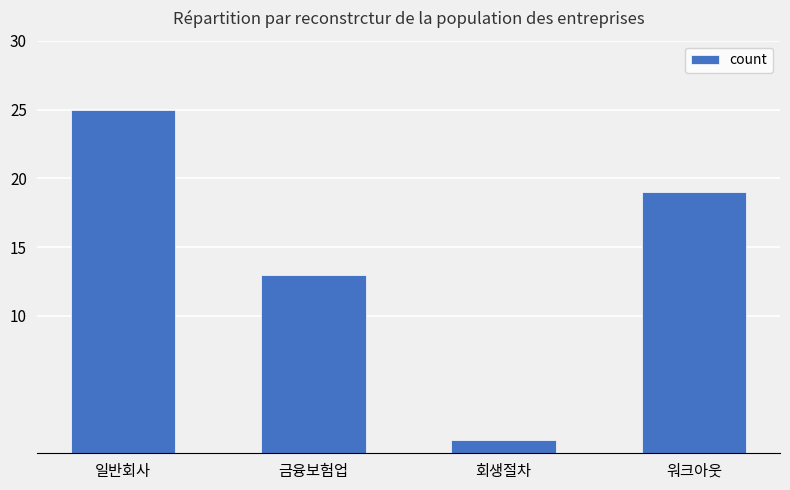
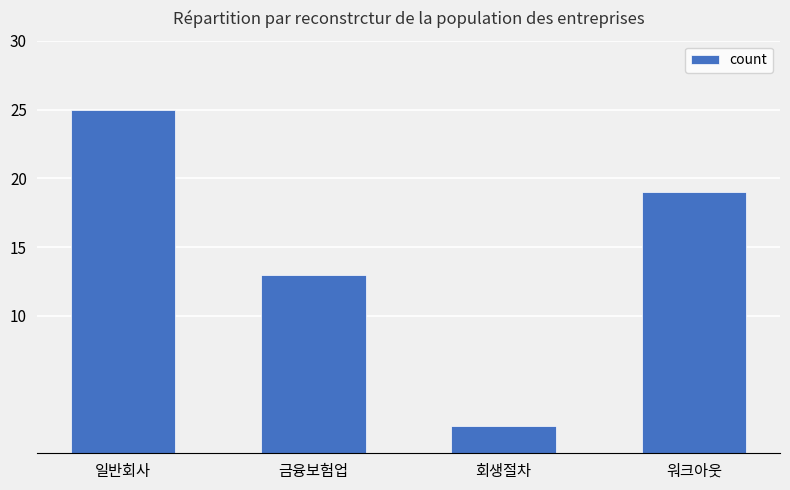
  {
    "일반회사": 25,
    "금융보험업": 13,
-   "회생절차": 1,
+   "회생절차": 2,
    "워크아웃": 19
  }
